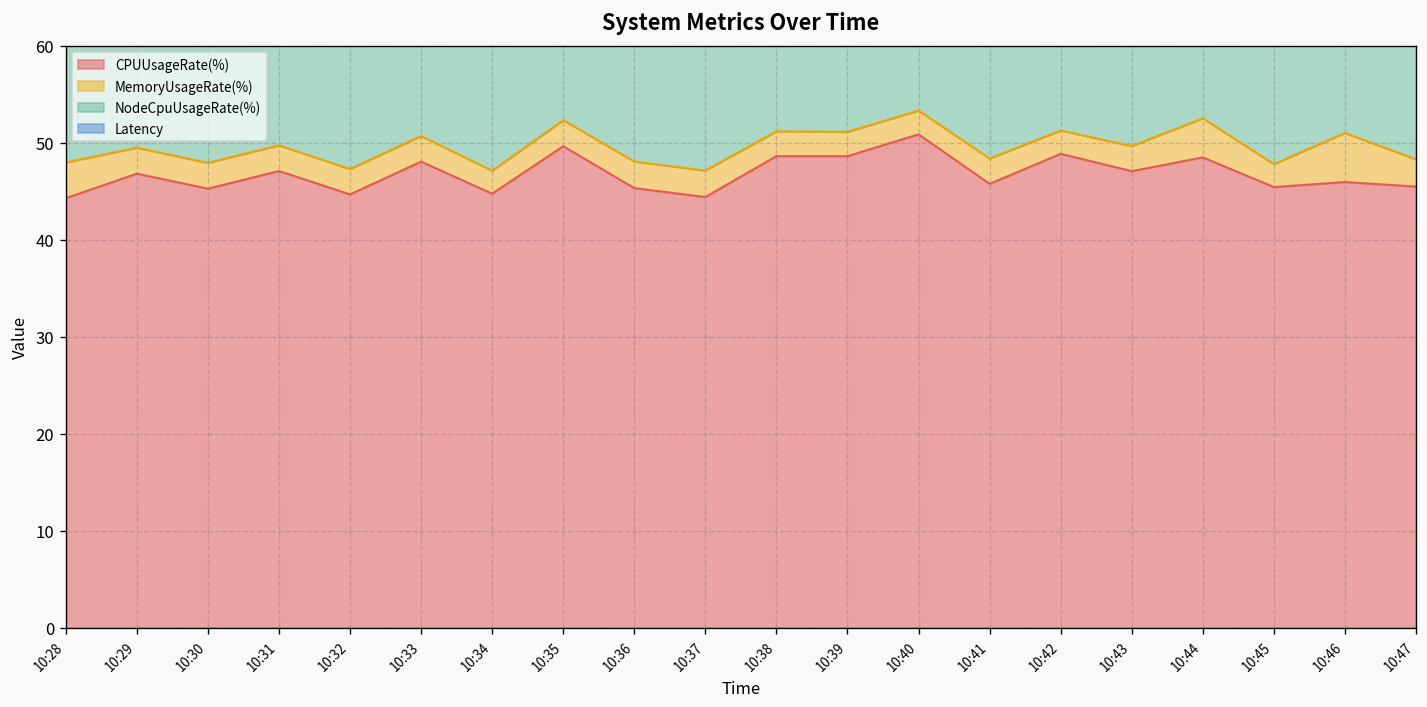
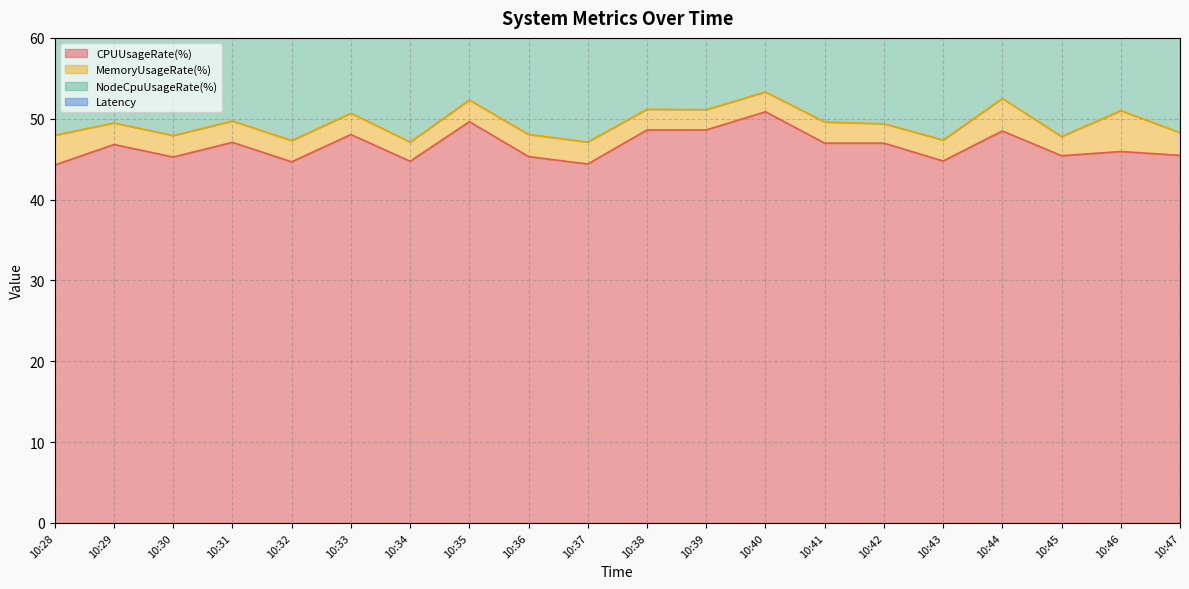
  {
    "CPUUsageRate(%)": {
      "10:28": 44,
      "10:29": 47,
      "10:30": 45,
      "10:31": 47,
      "10:32": 45,
      "10:33": 48,
      "10:34": 45,
      "10:35": 50,
      "10:36": 45,
      "10:37": 44,
      "10:38": 49,
      "10:39": 49,
      "10:40": 51,
-     "10:41": 46,
-     "10:42": 49,
-     "10:43": 47,
+     "10:41": 47,
+     "10:42": 47,
+     "10:43": 45,
      "10:44": 48,
      "10:45": 45,
      "10:46": 46,
      "10:47": 45
    },
    "MemoryUsageRate(%)": {
      "10:28": 4,
      "10:29": 3,
      "10:30": 3,
      "10:31": 3,
      "10:32": 3,
      "10:33": 3,
      "10:34": 2,
      "10:35": 3,
      "10:36": 3,
      "10:37": 3,
      "10:38": 3,
      "10:39": 3,
      "10:40": 2,
      "10:41": 3,
      "10:42": 2,
      "10:43": 3,
      "10:44": 4,
      "10:45": 2,
      "10:46": 5,
      "10:47": 3
    }
  }
